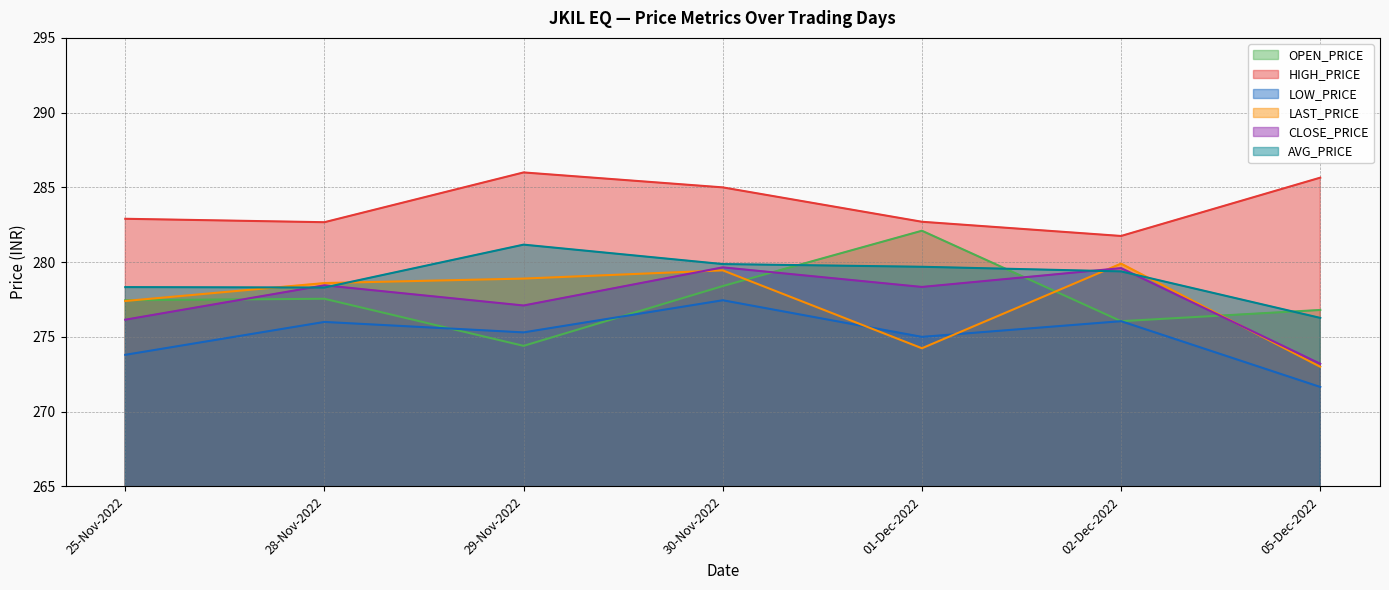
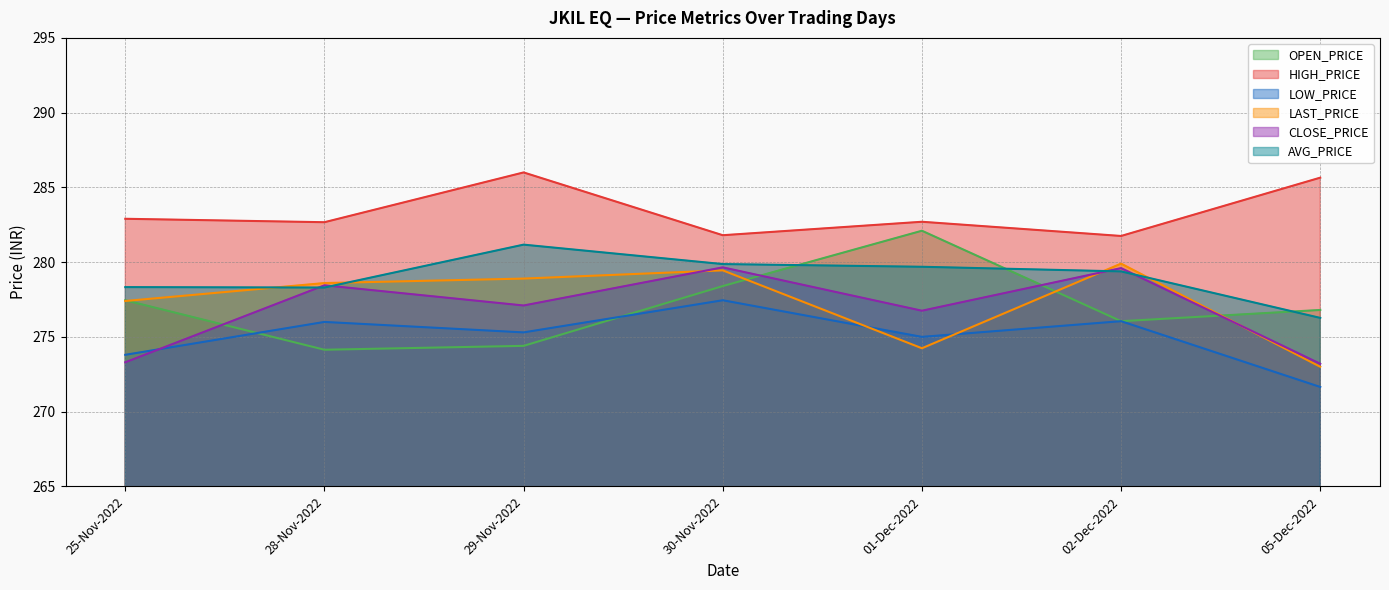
  {
    "OPEN_PRICE": {
-     "28-Nov-2022": 277.6,
+     "28-Nov-2022": 274.1,
      "29-Nov-2022": 274.4,
      "30-Nov-2022": 278.4,
      "01-Dec-2022": 282.1,
      "05-Dec-2022": 276.8
    },
    "HIGH_PRICE": {
      "25-Nov-2022": 282.9,
      "28-Nov-2022": 282.7,
      "29-Nov-2022": 286.0,
-     "30-Nov-2022": 285.0,
+     "30-Nov-2022": 281.8,
      "01-Dec-2022": 282.7,
      "02-Dec-2022": 281.8,
      "05-Dec-2022": 285.7
    },
    "LAST_PRICE": {
      "29-Nov-2022": 278.9,
      "30-Nov-2022": 279.5,
      "01-Dec-2022": 274.2,
      "02-Dec-2022": 279.9,
      "05-Dec-2022": 273.0
    },
    "CLOSE_PRICE": {
-     "25-Nov-2022": 276.2,
+     "25-Nov-2022": 273.3,
      "29-Nov-2022": 277.1,
      "30-Nov-2022": 279.7,
-     "01-Dec-2022": 278.3,
+     "01-Dec-2022": 276.8,
      "02-Dec-2022": 279.6,
      "05-Dec-2022": 273.2
    }
  }
